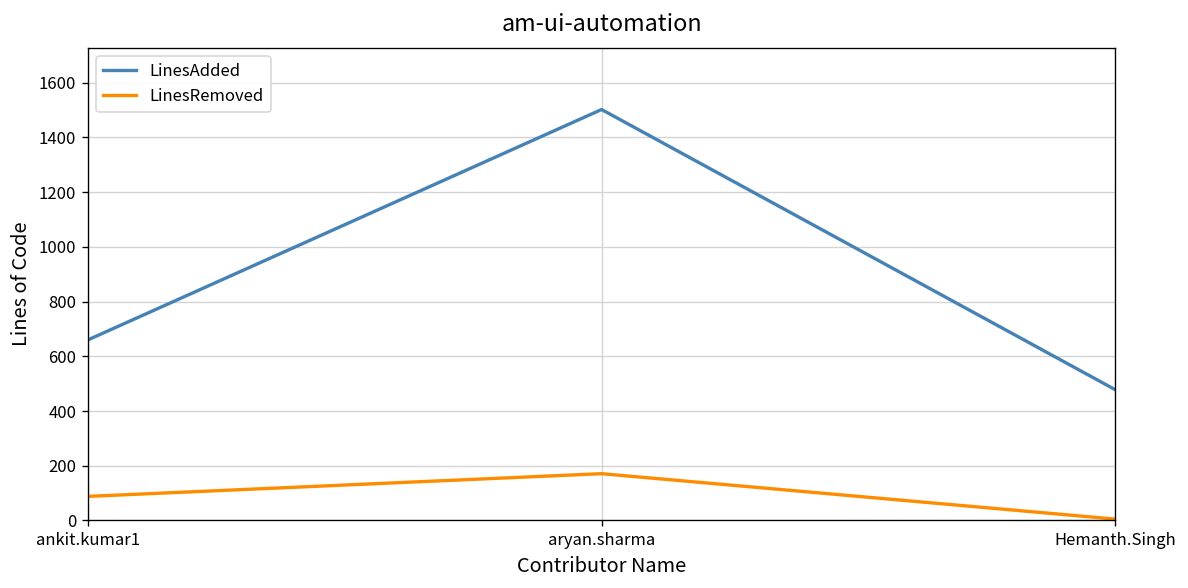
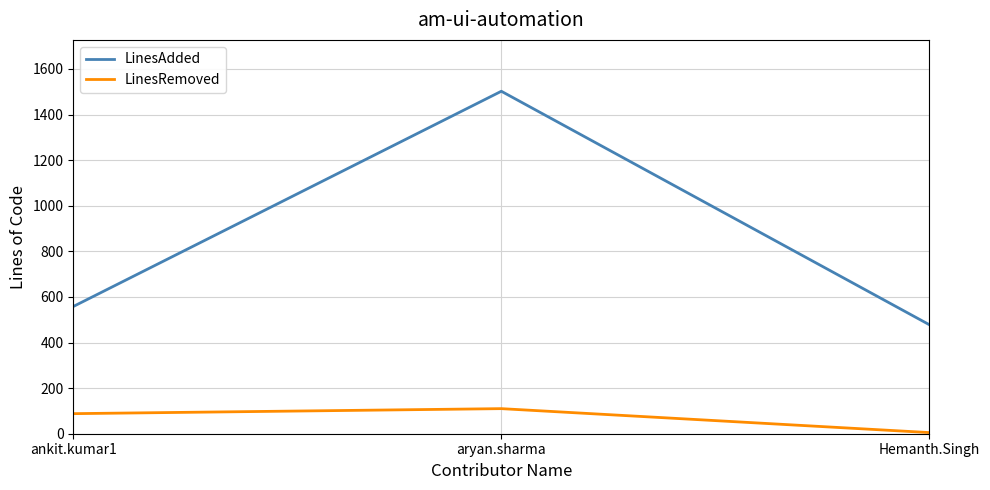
  {
    "LinesAdded": {
-     "ankit.kumar1": 660,
+     "ankit.kumar1": 560,
      "aryan.sharma": 1500,
      "Hemanth.Singh": 480
    },
    "LinesRemoved": {
      "ankit.kumar1": 90,
-     "aryan.sharma": 170,
+     "aryan.sharma": 110,
      "Hemanth.Singh": 10
    }
  }
